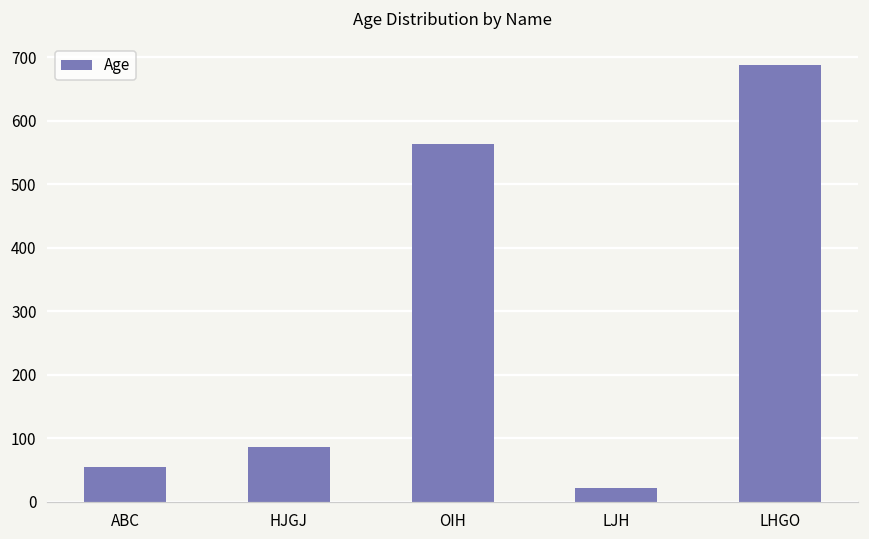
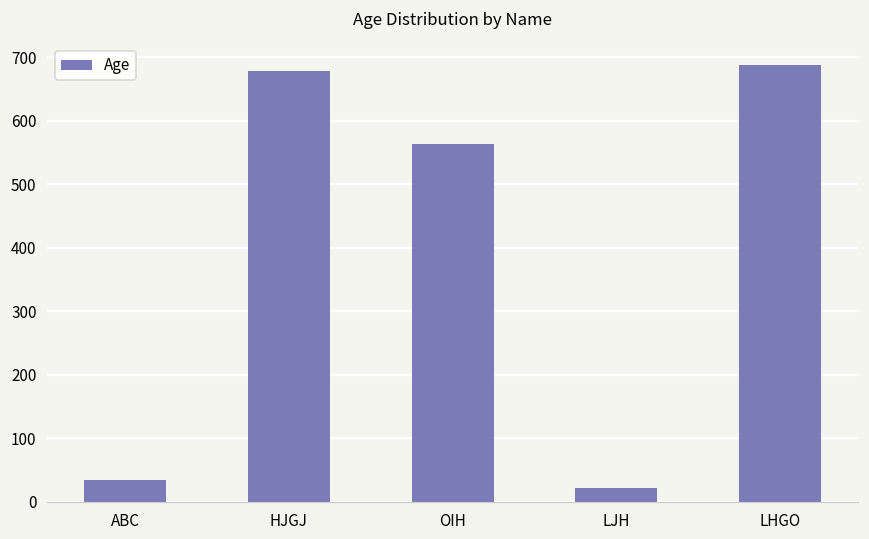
  {
-   "ABC": 60,
-   "HJGJ": 90,
+   "ABC": 40,
+   "HJGJ": 680,
    "OIH": 560,
    "LJH": 20,
    "LHGO": 690
  }
